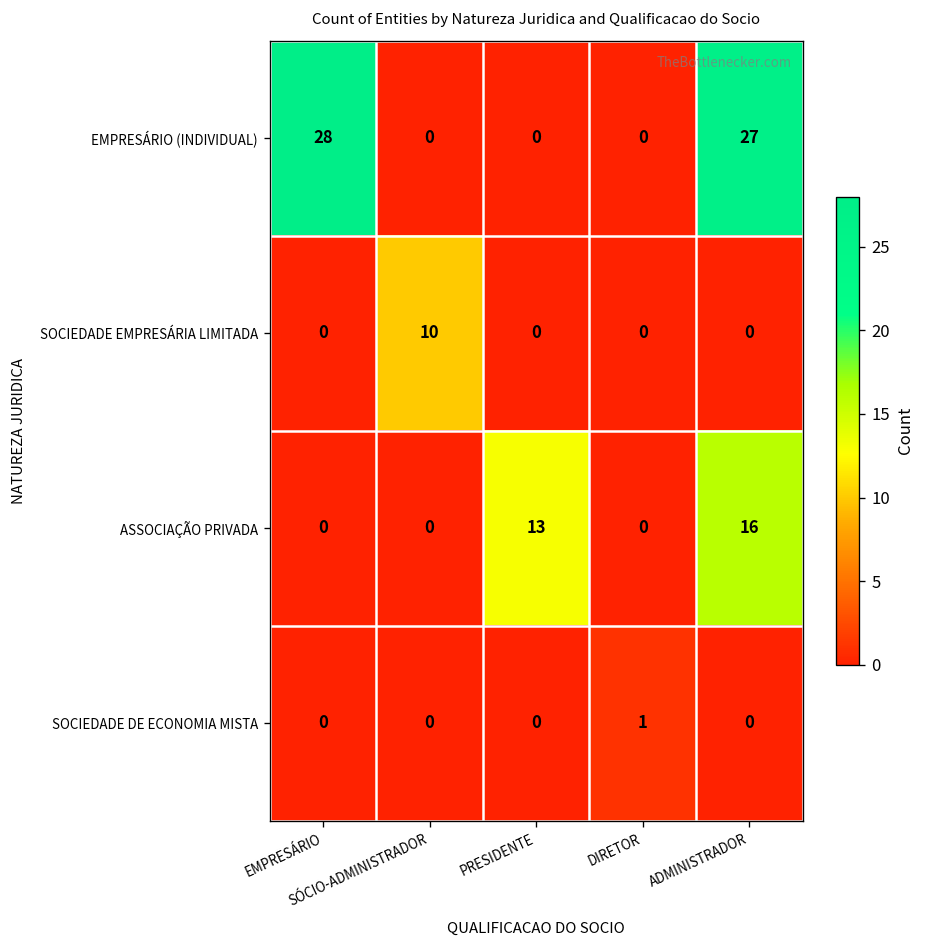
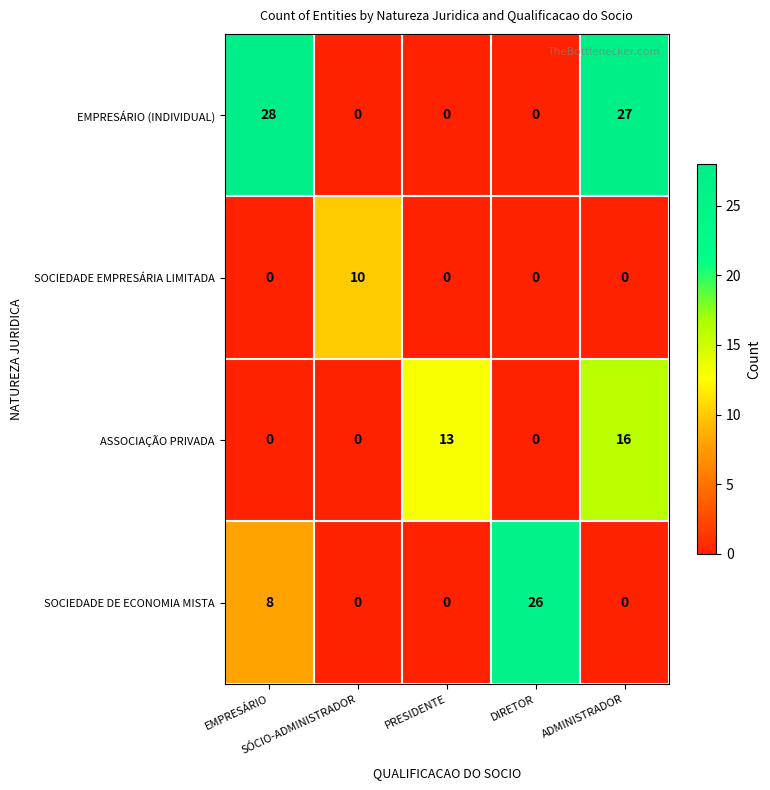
  {
    "EMPRESÁRIO (INDIVIDUAL)": {
      "EMPRESÁRIO": 28,
      "SÓCIO-ADMINISTRADOR": 0,
      "PRESIDENTE": 0,
      "DIRETOR": 0
    },
    "SOCIEDADE EMPRESÁRIA LIMITADA": {
      "EMPRESÁRIO": 0,
      "SÓCIO-ADMINISTRADOR": 10,
      "PRESIDENTE": 0,
      "DIRETOR": 0,
      "ADMINISTRADOR": 0
    },
    "ASSOCIAÇÃO PRIVADA": {
      "EMPRESÁRIO": 0,
      "SÓCIO-ADMINISTRADOR": 0,
      "PRESIDENTE": 13,
      "DIRETOR": 0,
      "ADMINISTRADOR": 16
    },
    "SOCIEDADE DE ECONOMIA MISTA": {
-     "EMPRESÁRIO": 0,
+     "EMPRESÁRIO": 8,
      "SÓCIO-ADMINISTRADOR": 0,
      "PRESIDENTE": 0,
-     "DIRETOR": 1,
+     "DIRETOR": 26,
      "ADMINISTRADOR": 0
    }
  }
